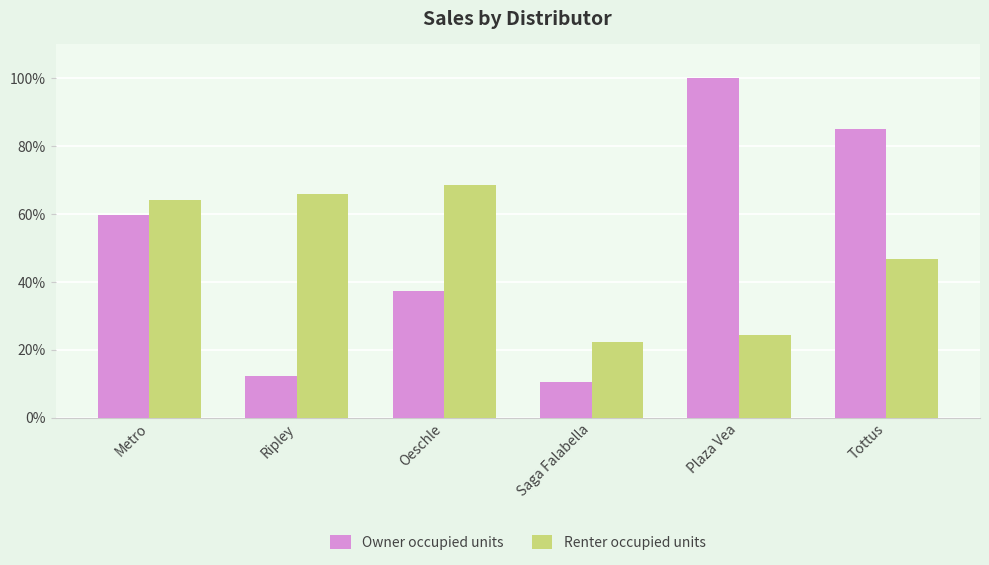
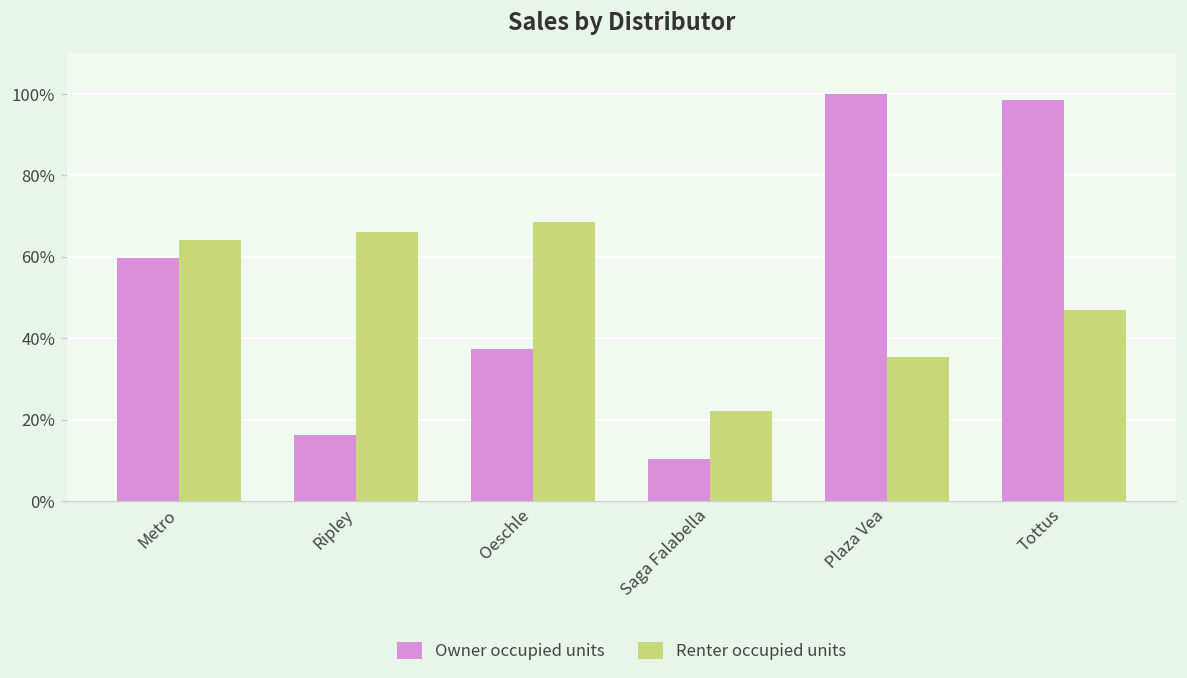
  {
    "Owner occupied units": {
      "Metro": "60%",
-     "Ripley": "12%",
+     "Ripley": "16%",
      "Oeschle": "37%",
      "Saga Falabella": "10%",
      "Plaza Vea": "100%",
-     "Tottus": "85%"
+     "Tottus": "98%"
    },
    "Renter occupied units": {
      "Metro": "64%",
      "Ripley": "66%",
      "Oeschle": "69%",
      "Saga Falabella": "22%",
-     "Plaza Vea": "24%",
+     "Plaza Vea": "35%",
      "Tottus": "47%"
    }
  }
